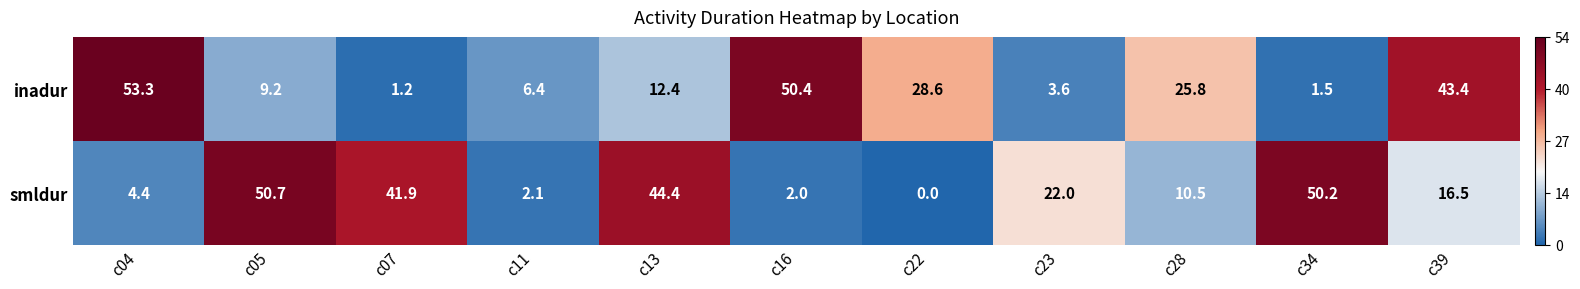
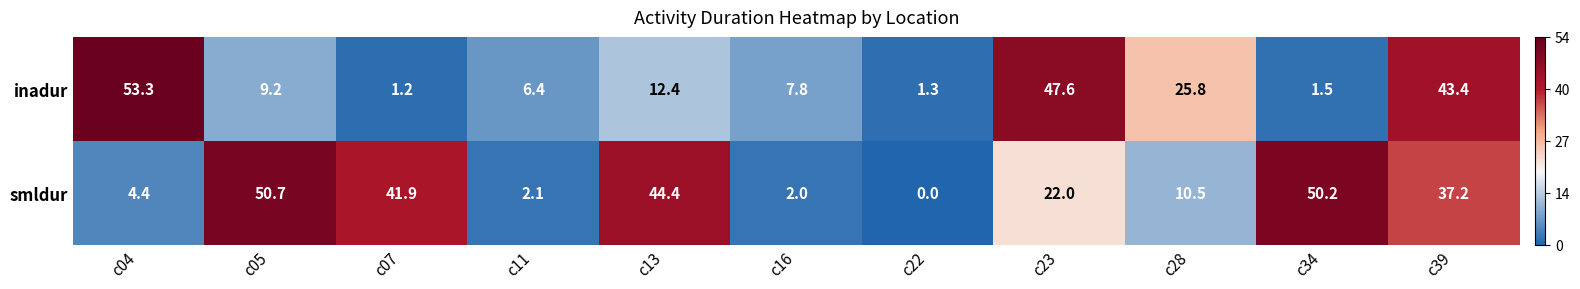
  {
    "inadur": {
      "c04": 53.3,
      "c05": 9.2,
      "c07": 1.2,
      "c11": 6.4,
      "c13": 12.4,
-     "c16": 50.4,
-     "c22": 28.6,
-     "c23": 3.6,
+     "c16": 7.8,
+     "c22": 1.3,
+     "c23": 47.6,
      "c28": 25.8,
      "c34": 1.5,
      "c39": 43.4
    },
    "smldur": {
      "c04": 4.4,
      "c05": 50.7,
      "c07": 41.9,
      "c11": 2.1,
      "c13": 44.4,
      "c16": 2.0,
      "c22": 0.0,
      "c23": 22.0,
      "c28": 10.5,
      "c34": 50.2,
-     "c39": 16.5
+     "c39": 37.2
    }
  }
